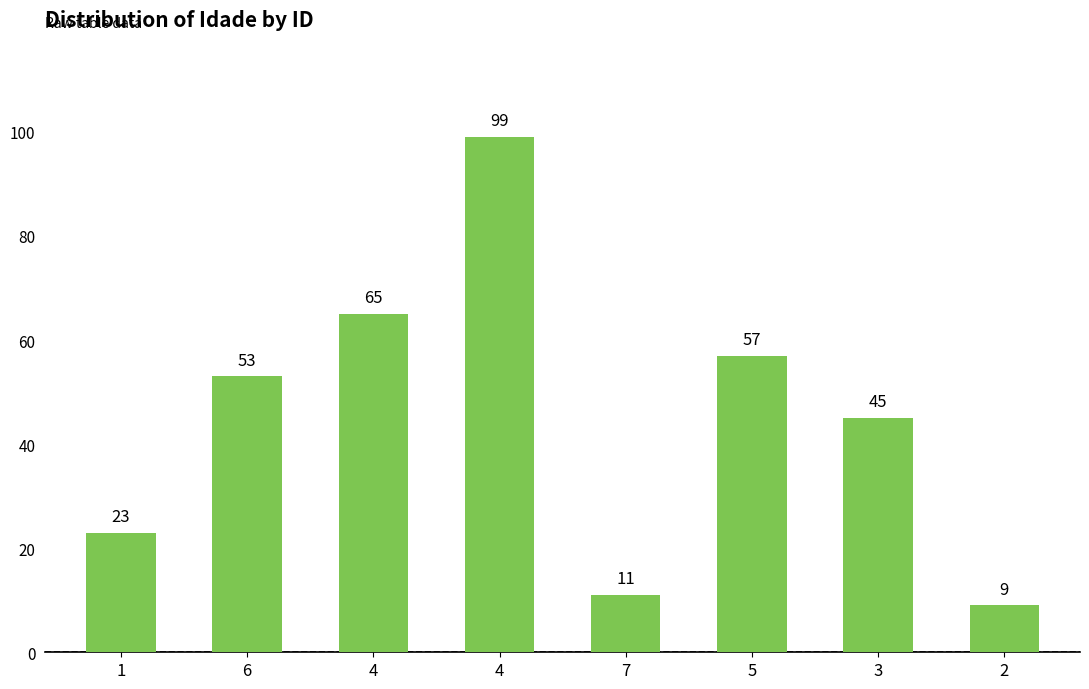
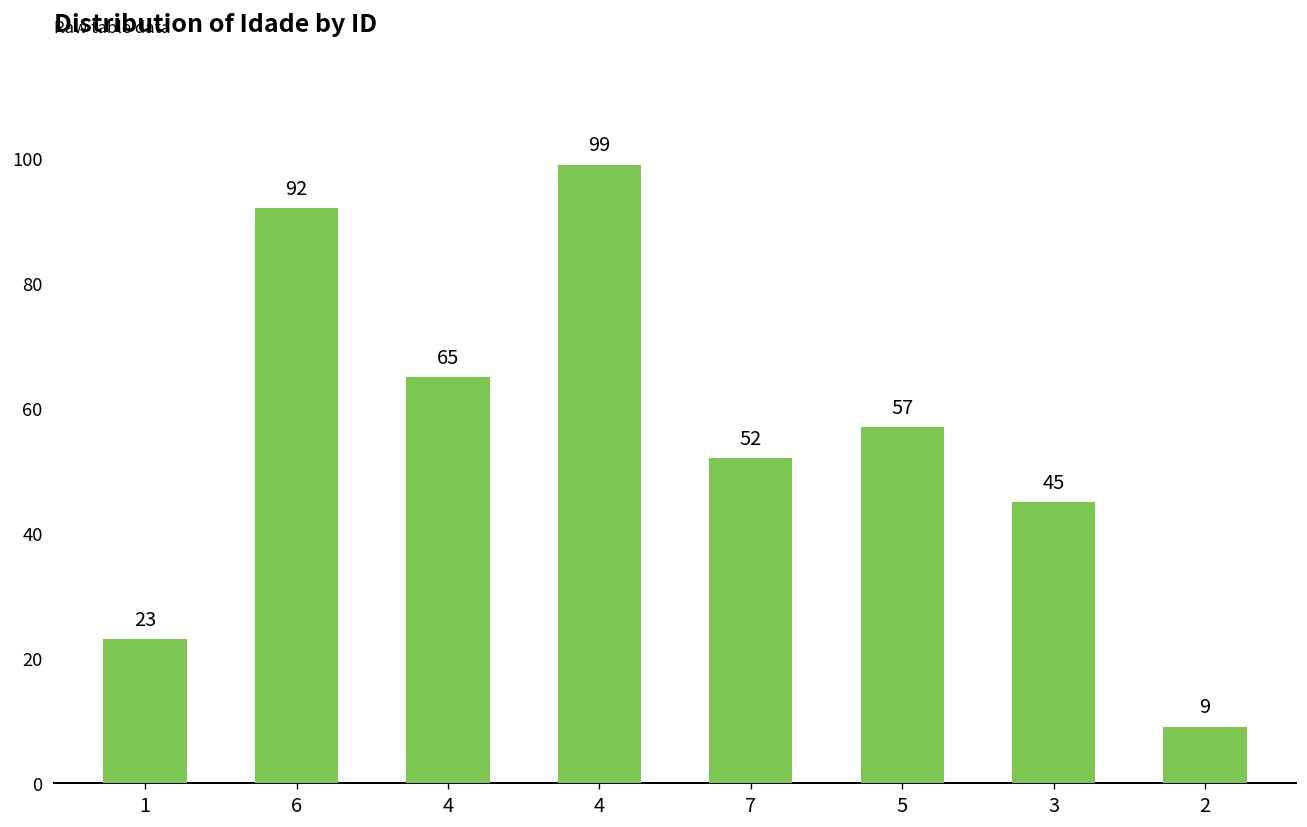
  {
    "1": 23,
-   "6": 53,
-   "7": 11,
+   "6": 92,
+   "7": 52,
    "5": 57,
    "3": 45,
    "2": 9
  }
